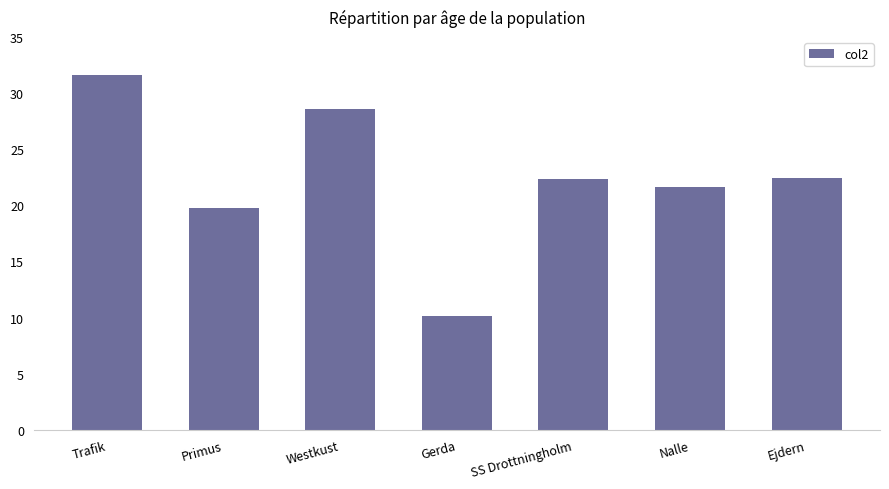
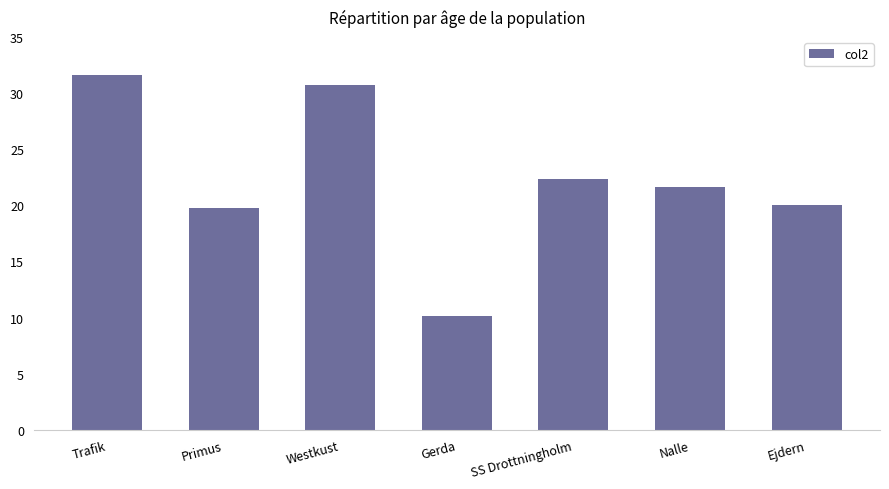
  {
    "Trafik": 31.6,
    "Primus": 19.8,
-   "Westkust": 28.6,
+   "Westkust": 30.7,
    "Gerda": 10.1,
    "SS Drottningholm": 22.4,
    "Nalle": 21.6,
-   "Ejdern": 22.4
+   "Ejdern": 20.0
  }
